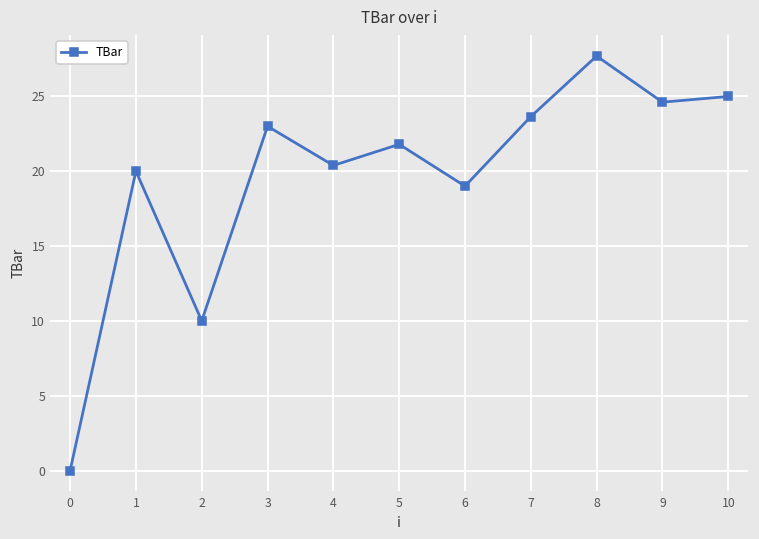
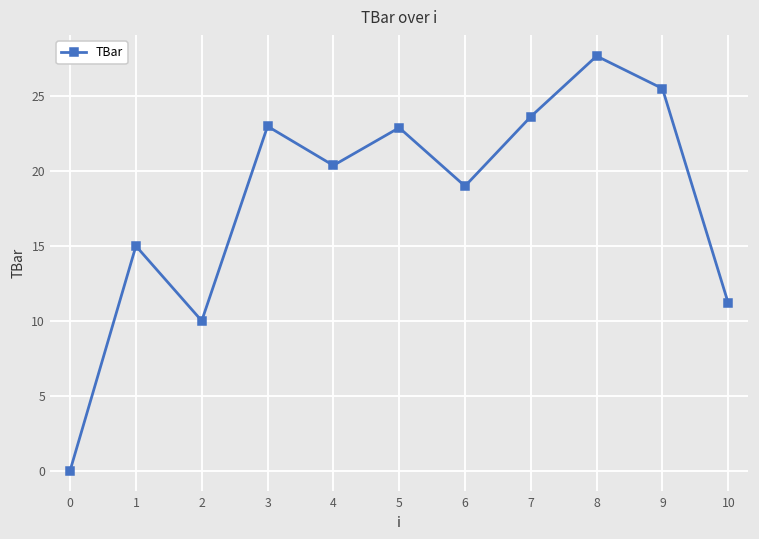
  {
    "0": 0.0,
-   "1": 20,
+   "1": 15,
    "2": 10.0,
    "3": 23.0,
    "4": 20.4,
-   "5": 21.8,
+   "5": 22.9,
    "6": 19.0,
    "7": 23.6,
    "8": 27.7,
-   "9": 24.6,
-   "10": 25.0
+   "9": 25.5,
+   "10": 11.2
  }
